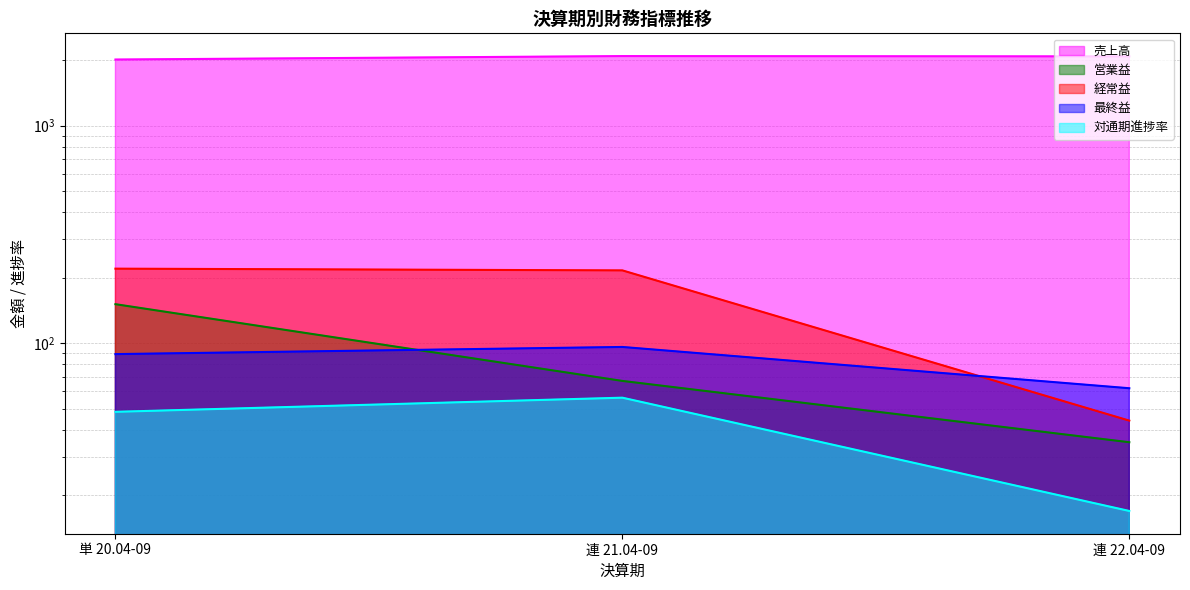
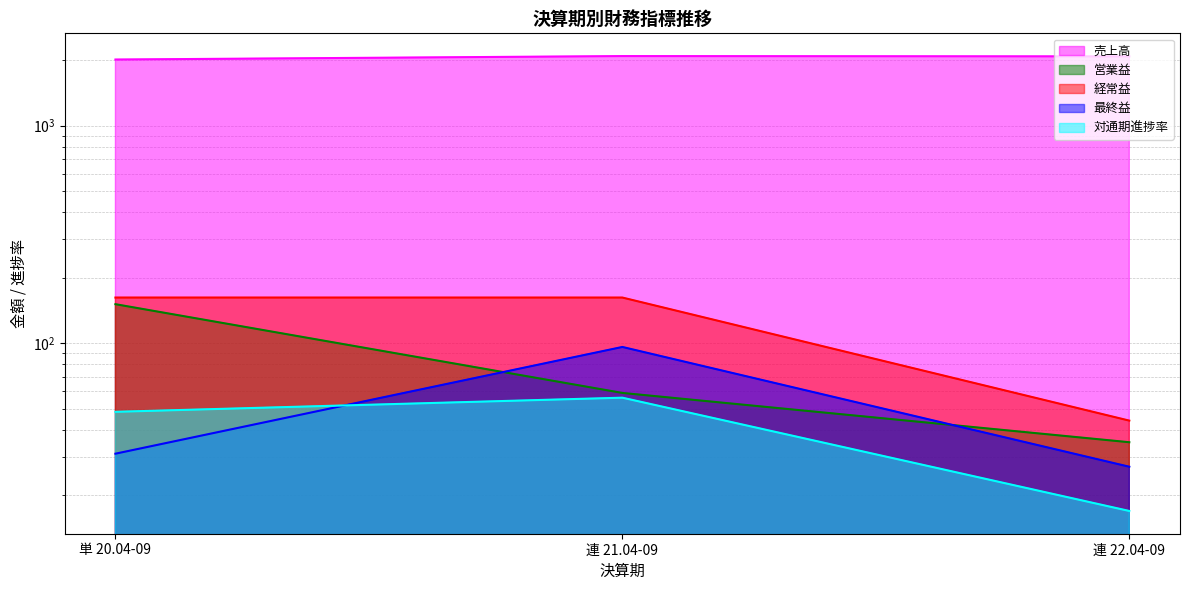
  {
    "売上高": {
      "単 20.04-09": 2000,
      "連 21.04-09": 2100
    },
    "営業益": {
      "単 20.04-09": 150,
-     "連 21.04-09": 67,
+     "連 21.04-09": 59,
      "連 22.04-09": 35
    },
    "経常益": {
-     "単 20.04-09": 220,
-     "連 21.04-09": 220,
+     "単 20.04-09": 160,
+     "連 21.04-09": 160,
      "連 22.04-09": 44
    },
    "最終益": {
-     "単 20.04-09": 89,
+     "単 20.04-09": 31,
      "連 21.04-09": 100,
-     "連 22.04-09": 62
+     "連 22.04-09": 27
    },
    "対通期進捗率": {
      "単 20.04-09": 48,
      "連 21.04-09": 56,
      "連 22.04-09": 17
    }
  }
